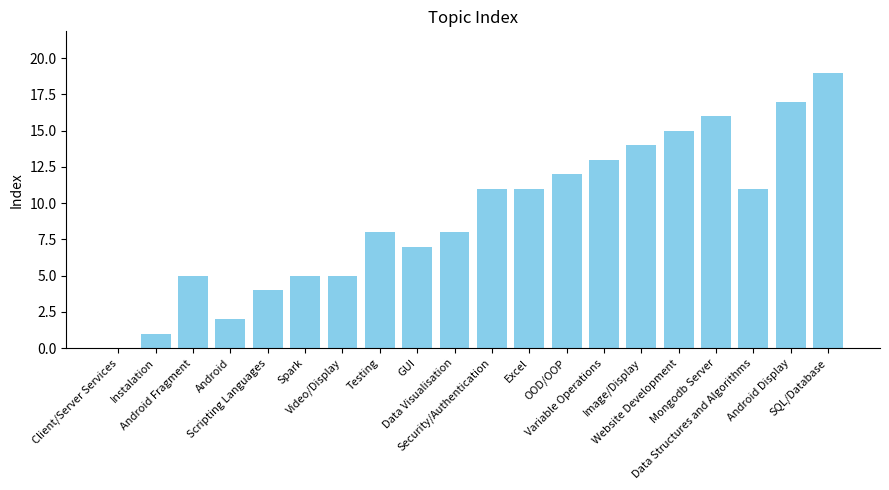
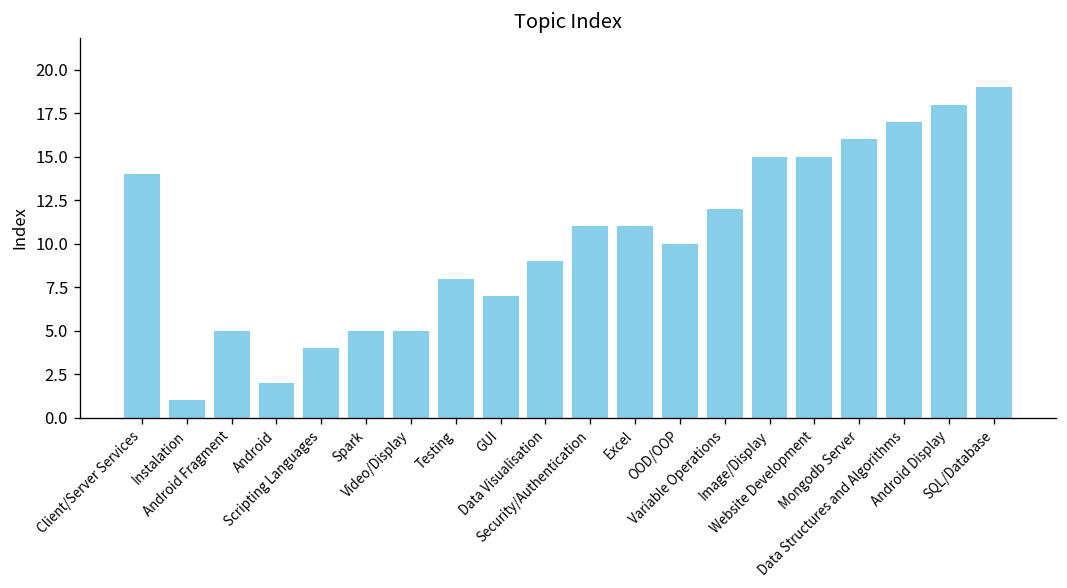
  {
-   "Client/Server Services": 0,
+   "Client/Server Services": 14,
    "Instalation": 1,
    "Android Fragment": 5,
    "Android": 2,
    "Scripting Languages": 4,
    "Spark": 5,
    "Video/Display": 5,
    "Testing": 8,
    "GUI": 7,
-   "Data Visualisation": 8,
+   "Data Visualisation": 9,
    "Security/Authentication": 11,
    "Excel": 11,
-   "OOD/OOP": 12,
-   "Variable Operations": 13,
-   "Image/Display": 14,
+   "OOD/OOP": 10,
+   "Variable Operations": 12,
+   "Image/Display": 15,
    "Website Development": 15,
    "Mongodb Server": 16,
-   "Data Structures and Algorithms": 11,
-   "Android Display": 17,
+   "Data Structures and Algorithms": 17,
+   "Android Display": 18,
    "SQL/Database": 19
  }
